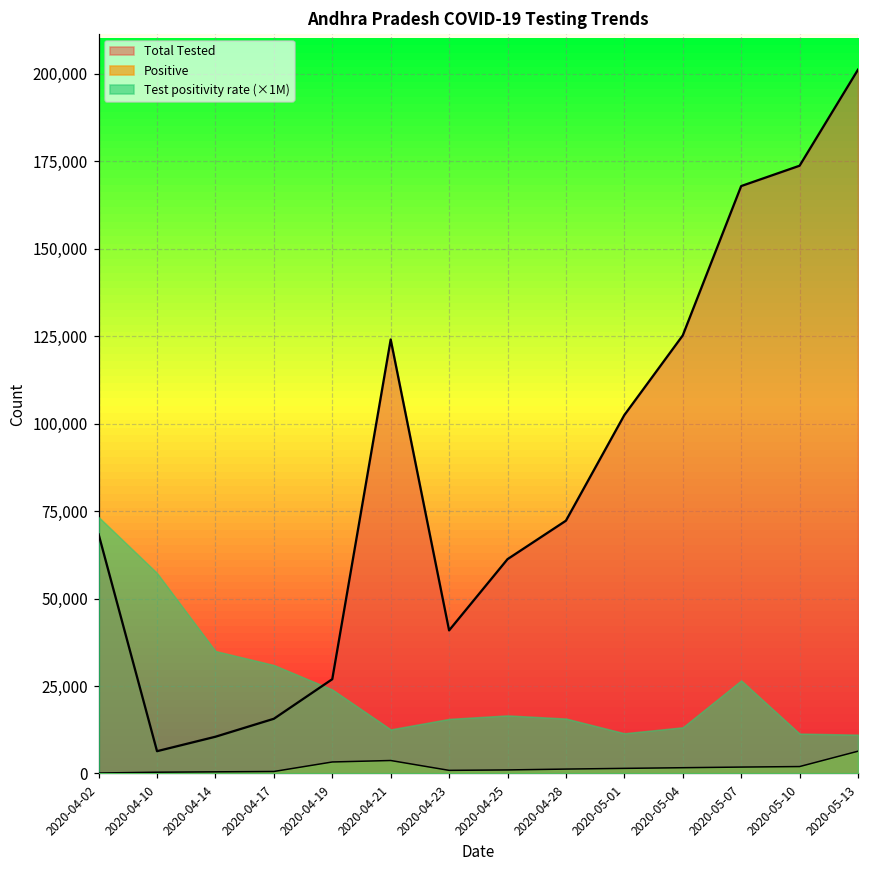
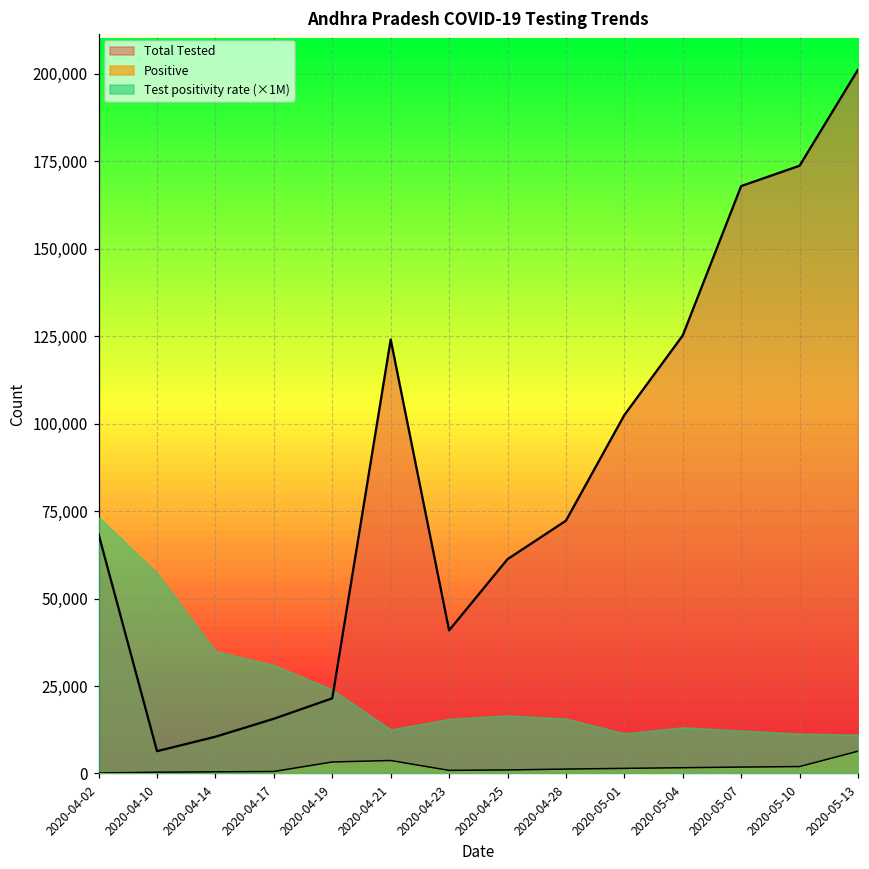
  {
    "Total Tested": {
      "2020-04-02": "68,000",
      "2020-04-10": "6,000",
      "2020-04-14": "11,000",
      "2020-04-17": "16,000",
-     "2020-04-19": "27,000",
+     "2020-04-19": "21,000",
      "2020-04-21": "124,000",
      "2020-04-23": "41,000",
      "2020-04-25": "61,000",
      "2020-04-28": "72,000",
      "2020-05-01": "102,000",
      "2020-05-04": "125,000",
      "2020-05-07": "168,000",
      "2020-05-10": "174,000",
      "2020-05-13": "201,000"
    },
    "Positive": {
      "2020-04-02": "0",
      "2020-04-10": "0",
      "2020-04-14": "0",
      "2020-04-17": "1,000",
      "2020-04-19": "3,000",
      "2020-04-21": "4,000",
      "2020-04-23": "1,000",
      "2020-04-25": "1,000",
      "2020-04-28": "1,000",
      "2020-05-01": "1,000",
      "2020-05-04": "2,000",
      "2020-05-07": "2,000",
      "2020-05-10": "2,000",
      "2020-05-13": "6,000"
    },
    "Test positivity rate (×1M)": {
      "2020-04-02": "73,000",
      "2020-04-10": "57,000",
      "2020-04-14": "35,000",
      "2020-04-17": "31,000",
      "2020-04-19": "24,000",
      "2020-04-21": "13,000",
      "2020-04-23": "16,000",
      "2020-04-25": "17,000",
      "2020-04-28": "16,000",
      "2020-05-01": "12,000",
      "2020-05-04": "13,000",
-     "2020-05-07": "27,000",
+     "2020-05-07": "12,000",
      "2020-05-10": "11,000",
      "2020-05-13": "11,000"
    }
  }
